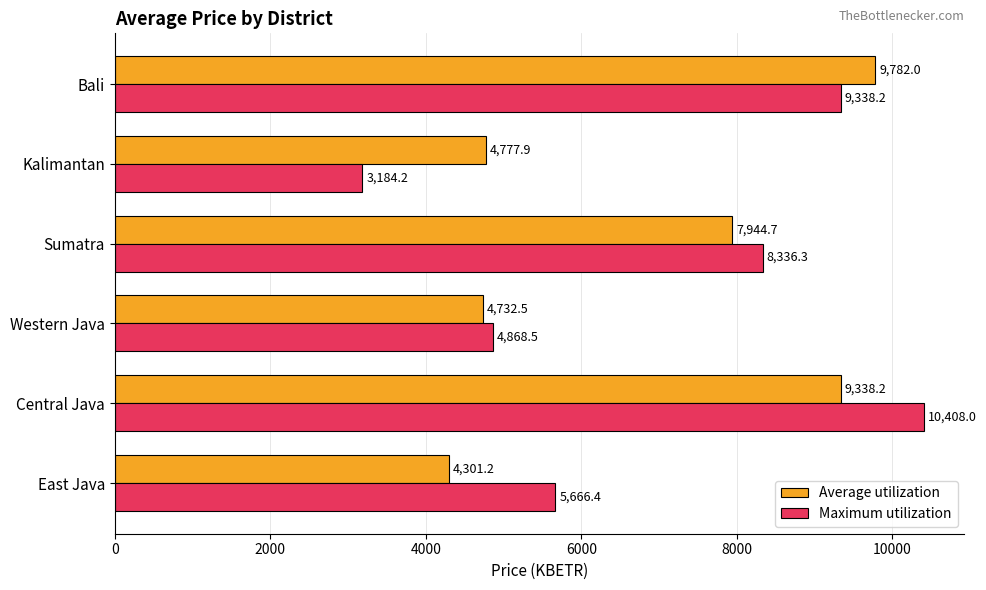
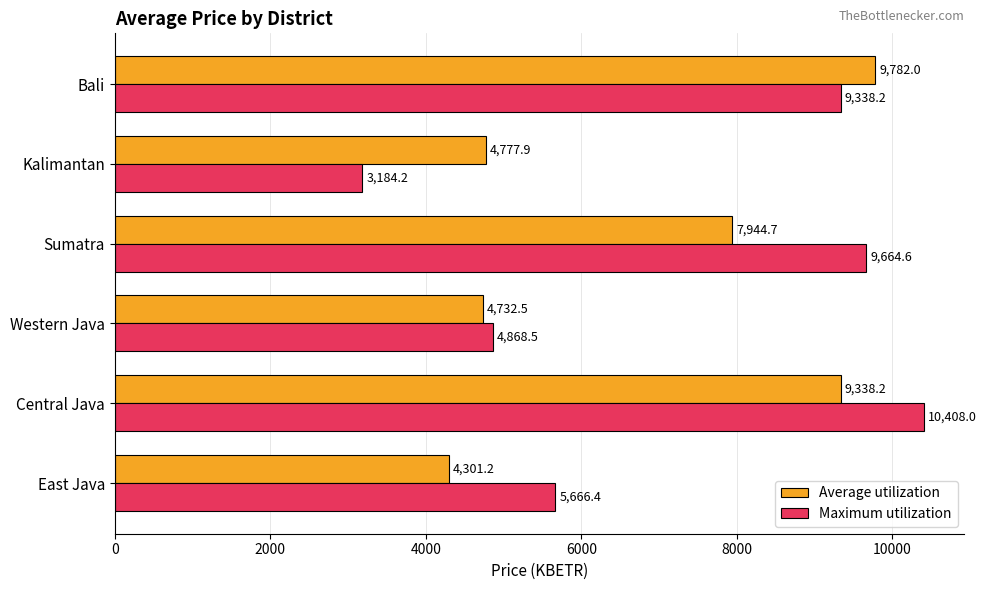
  {
    "Average utilization": {
      "Bali": "9,782.0",
      "Kalimantan": "4,777.9",
      "Sumatra": "7,944.7",
      "Western Java": "4,732.5",
      "Central Java": "9,338.2",
      "East Java": "4,301.2"
    },
    "Maximum utilization": {
      "Bali": "9,338.2",
      "Kalimantan": "3,184.2",
-     "Sumatra": "8,336.3",
+     "Sumatra": "9,664.6",
      "Western Java": "4,868.5",
      "Central Java": "10,408.0",
      "East Java": "5,666.4"
    }
  }
